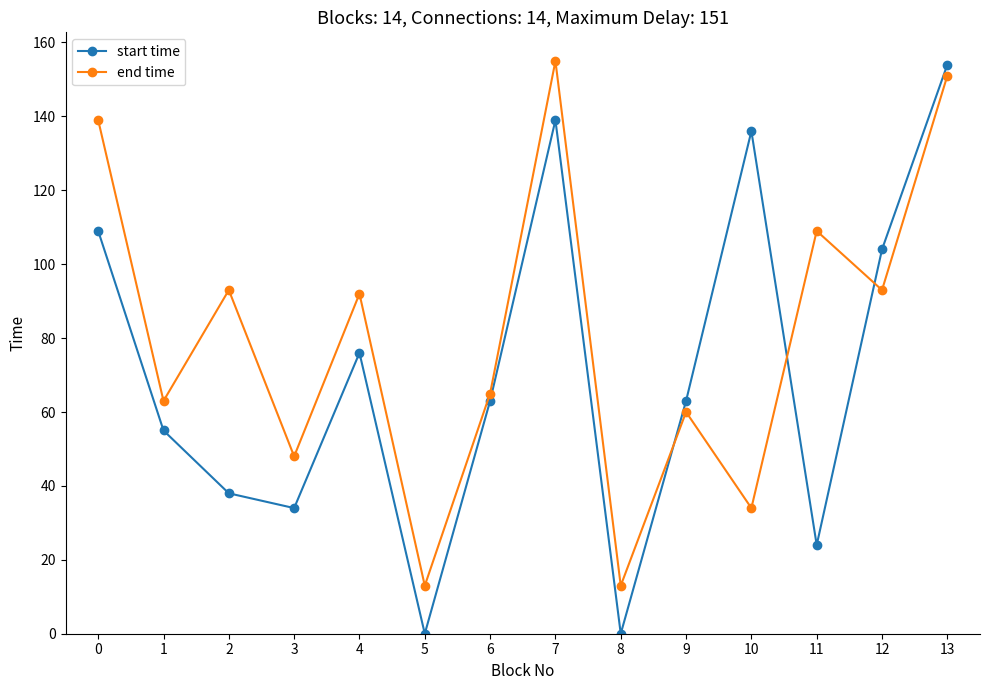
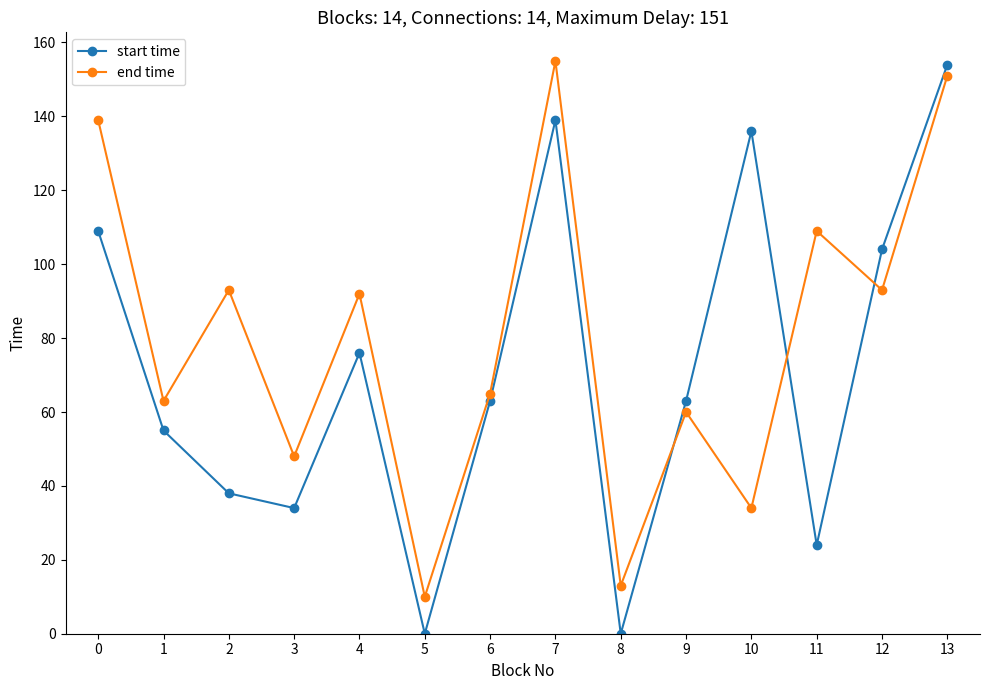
  {
    "start time": {
      "0": 109,
      "1": 55,
      "2": 38,
      "3": 34,
      "4": 76,
      "5": 0,
      "6": 63,
      "7": 139,
      "8": 0,
      "9": 63,
      "10": 136,
      "11": 24,
      "12": 104,
      "13": 154
    },
    "end time": {
      "0": 139,
      "1": 63,
      "2": 93,
      "3": 48,
      "4": 92,
-     "5": 13,
+     "5": 10,
      "6": 65,
      "7": 155,
      "8": 13,
      "9": 60,
      "10": 34,
      "11": 109,
      "12": 93,
      "13": 151
    }
  }
